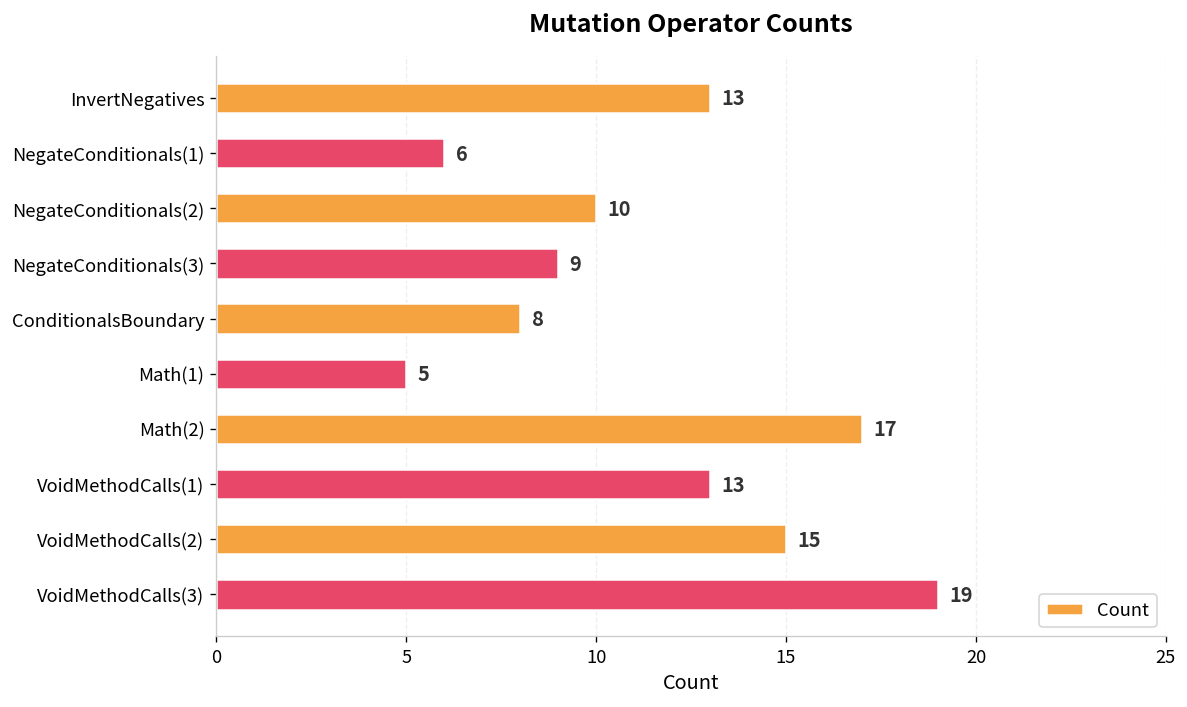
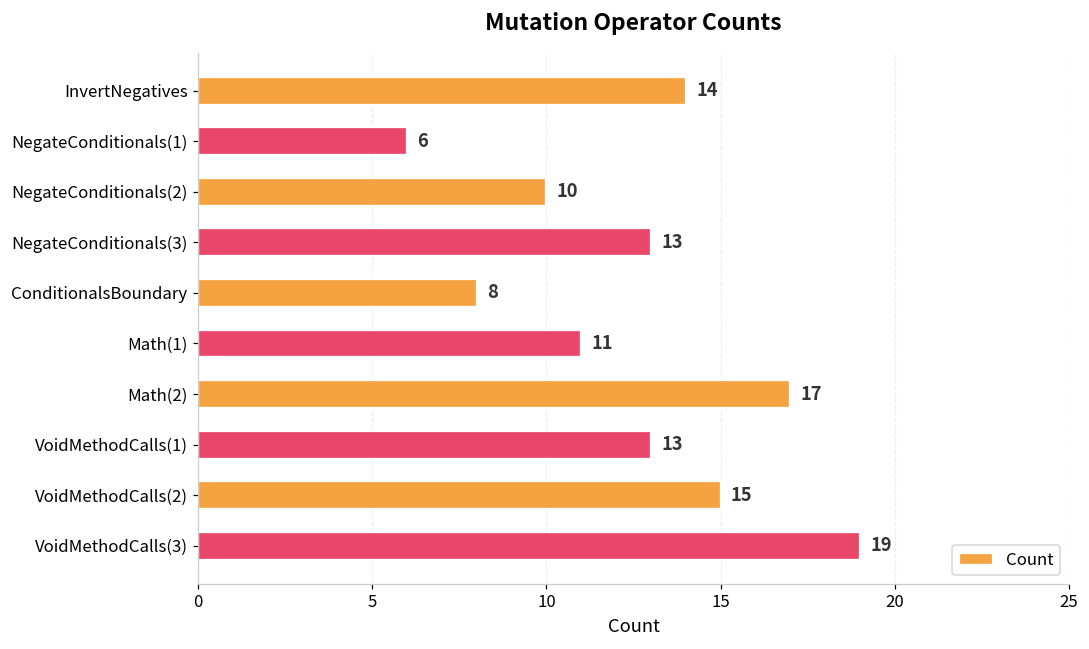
  {
-   "InvertNegatives": 13,
+   "InvertNegatives": 14,
    "NegateConditionals(1)": 6,
    "NegateConditionals(2)": 10,
-   "NegateConditionals(3)": 9,
+   "NegateConditionals(3)": 13,
    "ConditionalsBoundary": 8,
-   "Math(1)": 5,
+   "Math(1)": 11,
    "Math(2)": 17,
    "VoidMethodCalls(1)": 13,
    "VoidMethodCalls(2)": 15,
    "VoidMethodCalls(3)": 19
  }
